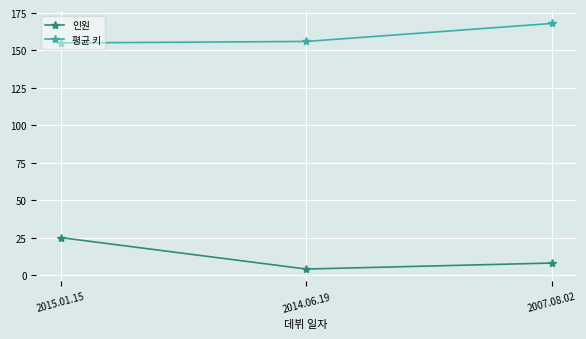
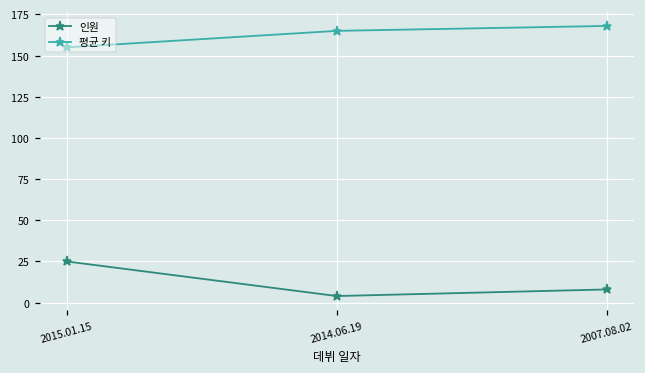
  {
    "인원": {
      "2015.01.15": 25,
      "2014.06.19": 4,
      "2007.08.02": 8
    },
    "평균 키": {
-     "2014.06.19": 156,
+     "2014.06.19": 165,
      "2007.08.02": 168
    }
  }
